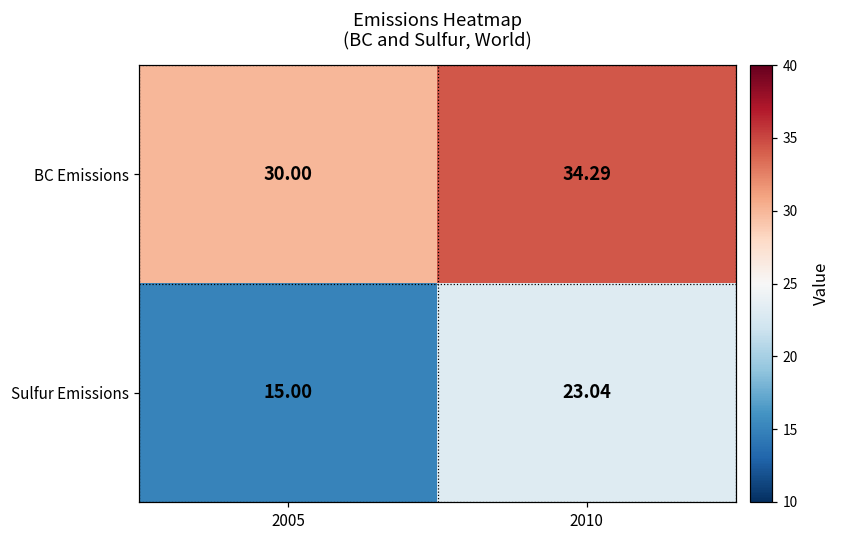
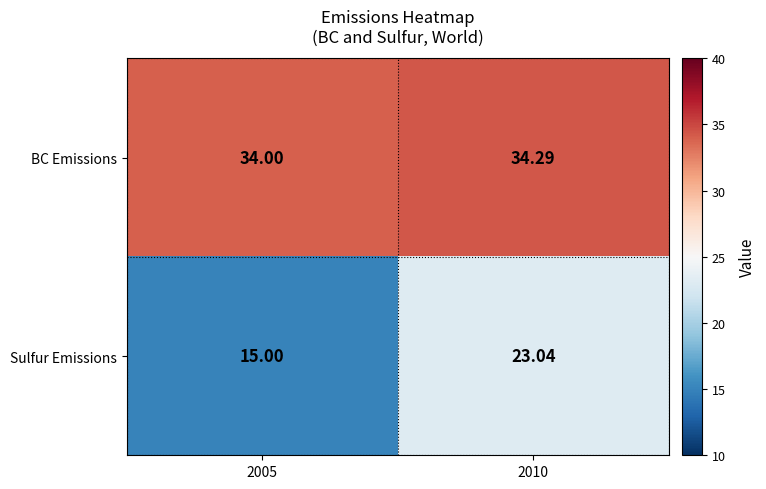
  {
    "BC Emissions": {
-     "2005": 30.00,
+     "2005": 34.00,
      "2010": 34.29
    },
    "Sulfur Emissions": {
      "2005": 15.00,
      "2010": 23.04
    }
  }
